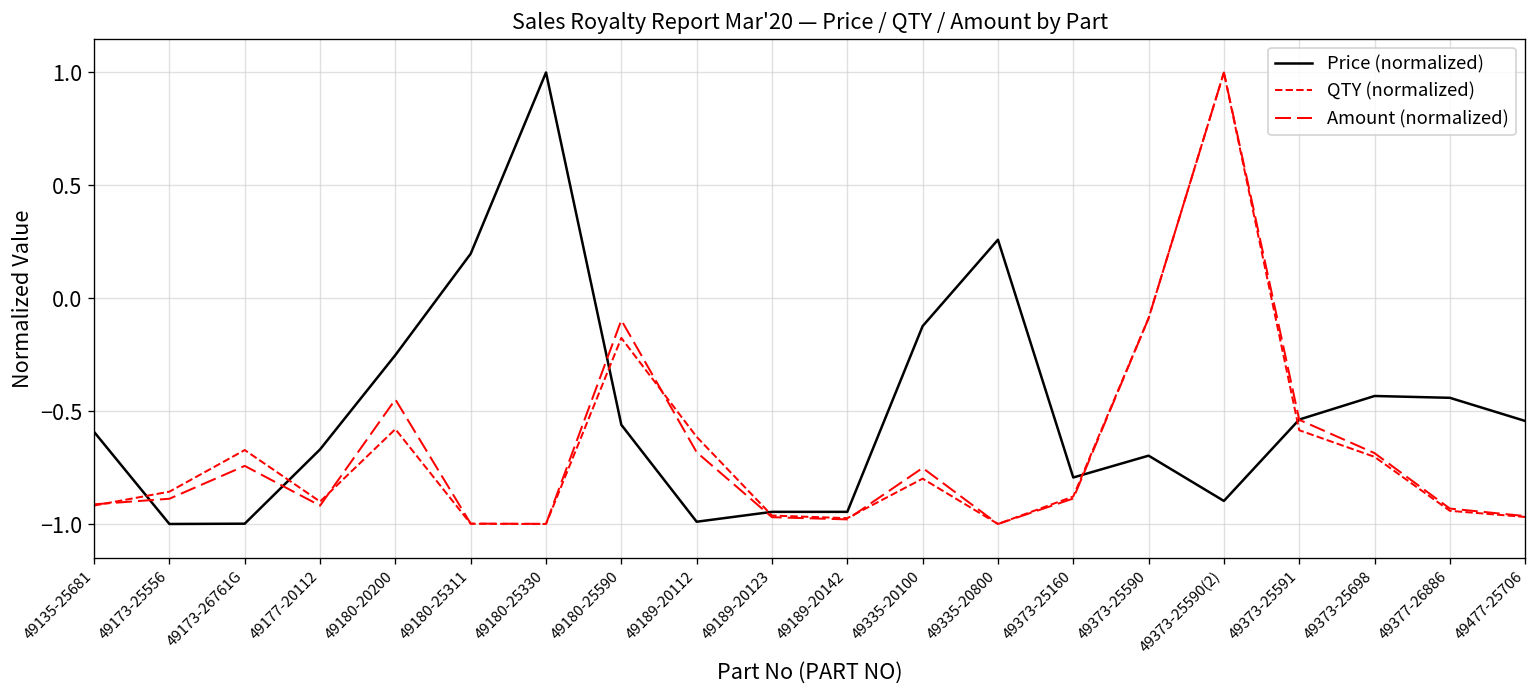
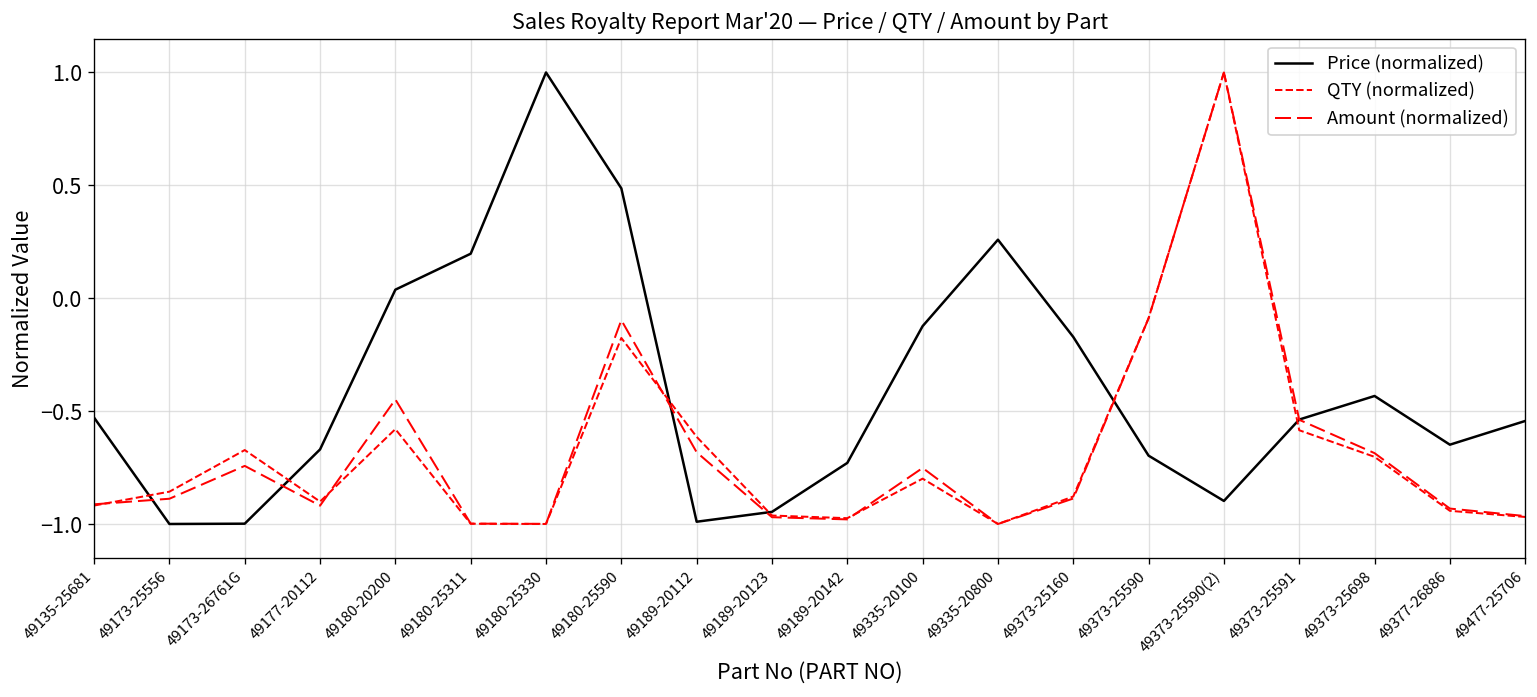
  {
    "Price (normalized)": {
-     "49135-25681": -0.59,
+     "49135-25681": -0.53,
      "49173-25556": -1.00,
      "49173-26761G": -1.00,
      "49177-20112": -0.67,
-     "49180-20200": -0.25,
+     "49180-20200": 0.04,
      "49180-25311": 0.20,
      "49180-25330": 1.00,
-     "49180-25590": -0.56,
+     "49180-25590": 0.49,
      "49189-20112": -0.99,
      "49189-20123": -0.95,
-     "49189-20142": -0.95,
+     "49189-20142": -0.73,
      "49335-20100": -0.12,
      "49335-20800": 0.26,
-     "49373-25160": -0.79,
+     "49373-25160": -0.17,
      "49373-25590": -0.70,
      "49373-25590(2)": -0.90,
      "49373-25698": -0.43,
-     "49377-26886": -0.44,
+     "49377-26886": -0.65,
      "49477-25706": -0.54
    }
  }
